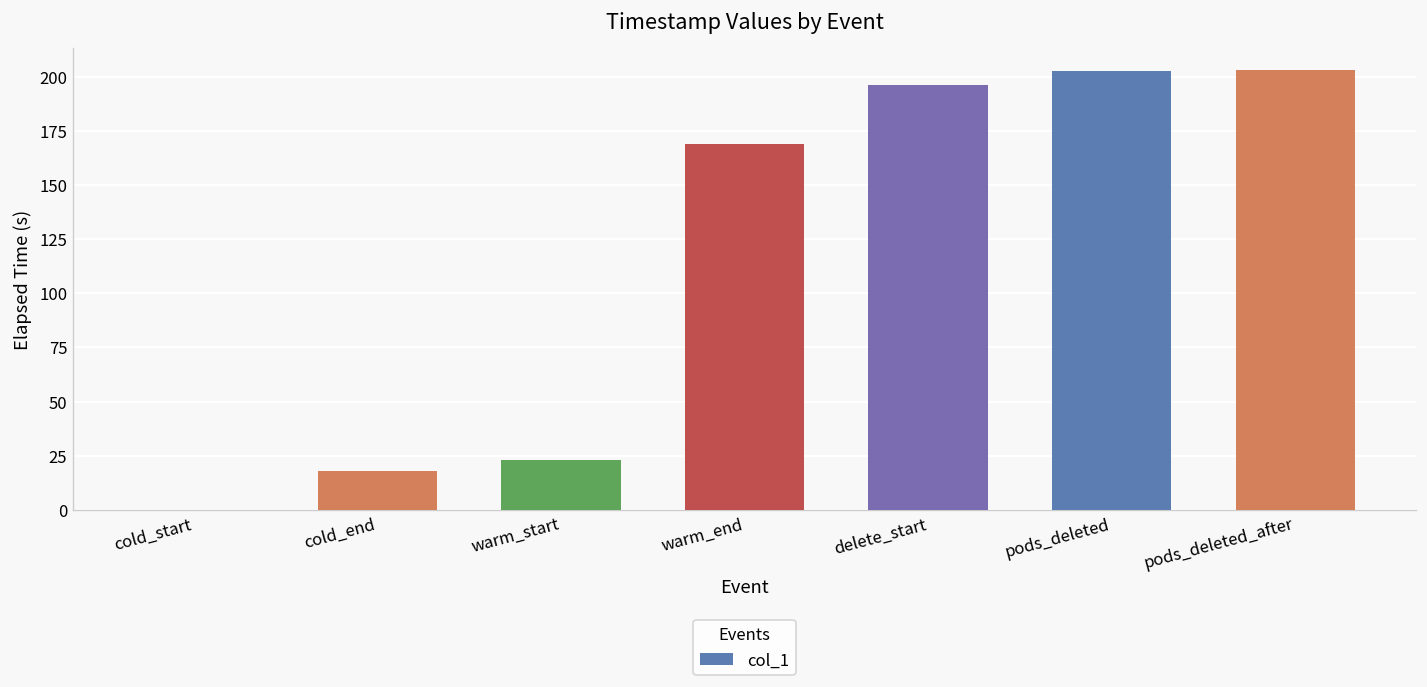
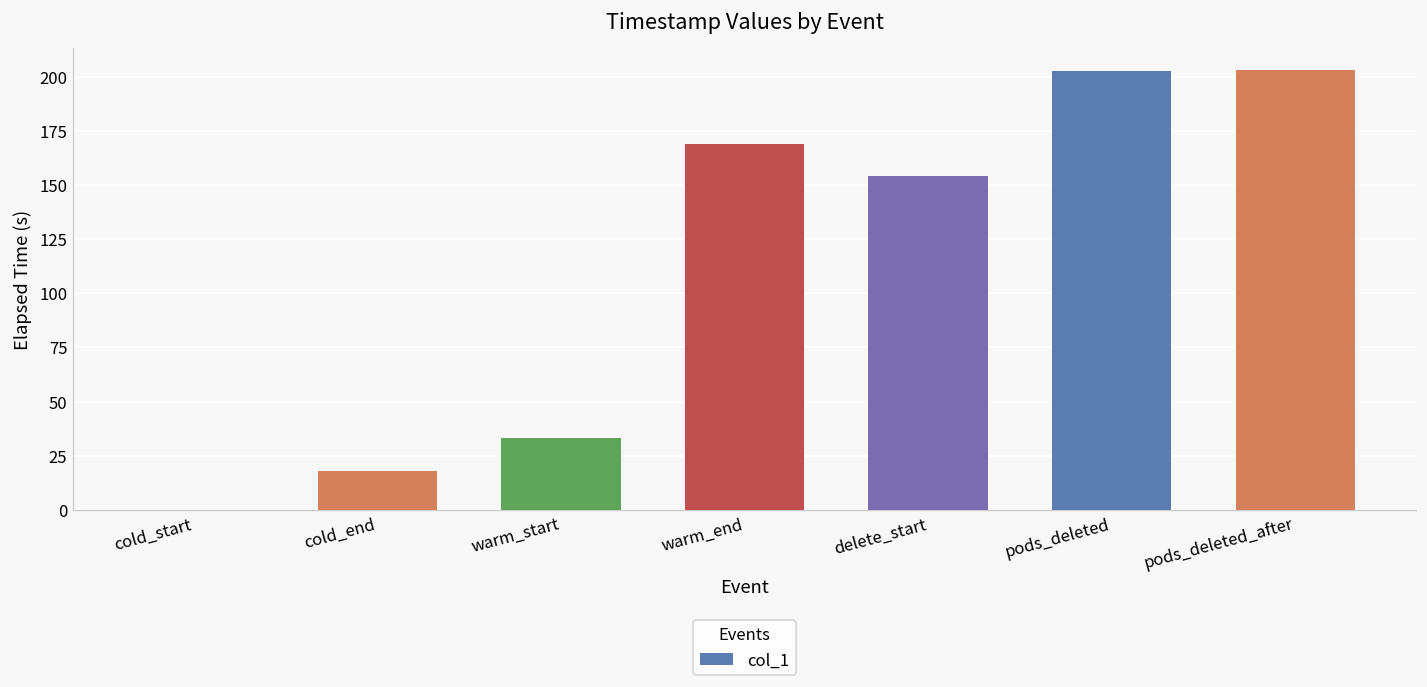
  {
    "cold_start": 0,
    "cold_end": 18,
-   "warm_start": 23,
+   "warm_start": 33,
    "warm_end": 169,
-   "delete_start": 196,
+   "delete_start": 154,
    "pods_deleted": 202,
    "pods_deleted_after": 203
  }
